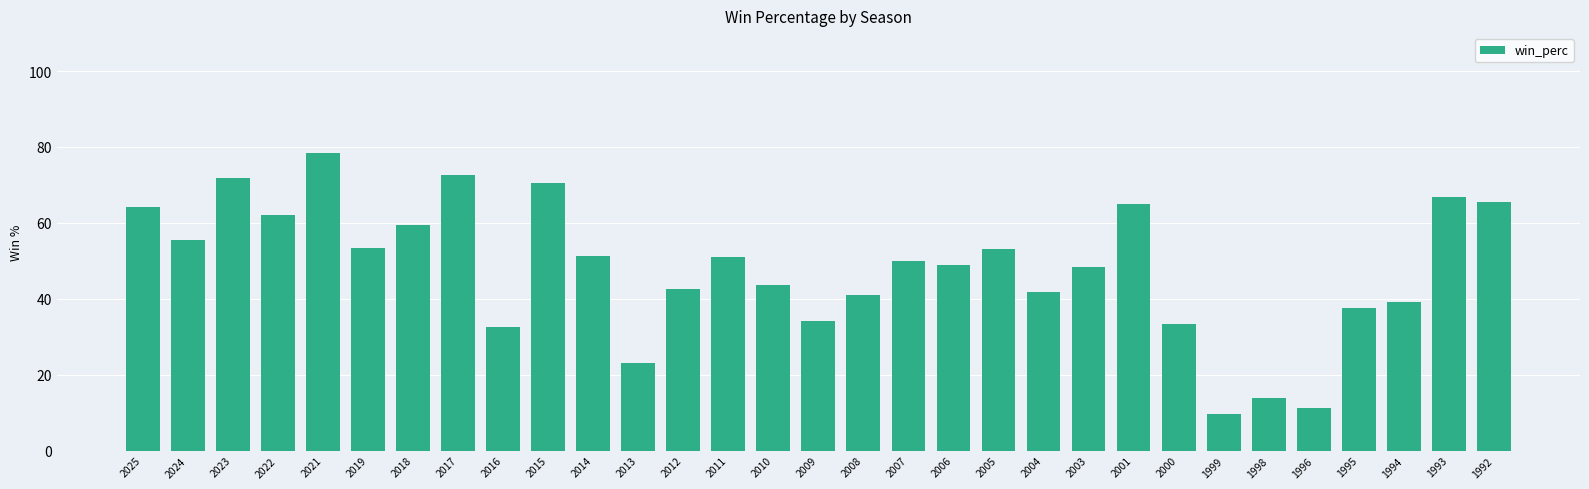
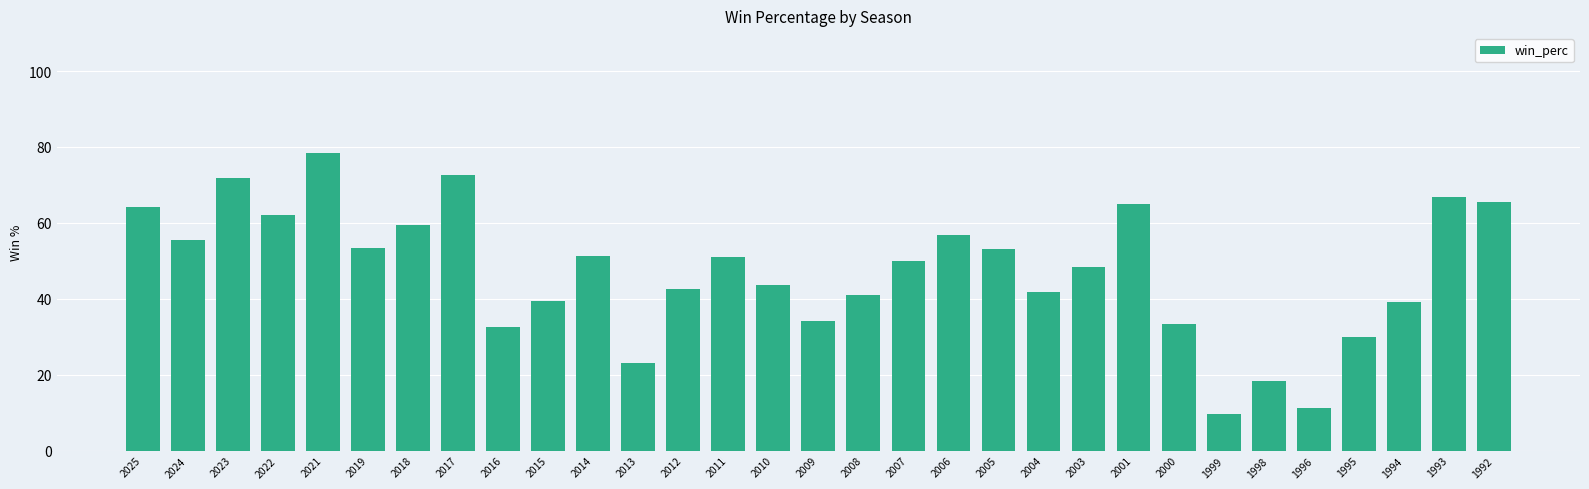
  {
    "2025": 64,
    "2024": 56,
    "2023": 72,
    "2022": 62,
    "2021": 78,
    "2019": 53,
    "2018": 60,
    "2017": 73,
    "2016": 33,
-   "2015": 70,
+   "2015": 39,
    "2014": 51,
    "2013": 23,
    "2012": 43,
    "2011": 51,
    "2010": 44,
    "2009": 34,
    "2008": 41,
    "2007": 50,
-   "2006": 49,
+   "2006": 57,
    "2005": 53,
    "2004": 42,
    "2003": 48,
    "2001": 65,
    "2000": 33,
    "1999": 10,
-   "1998": 14,
+   "1998": 18,
    "1996": 11,
-   "1995": 38,
+   "1995": 30,
    "1994": 39,
    "1993": 67,
    "1992": 65
  }
